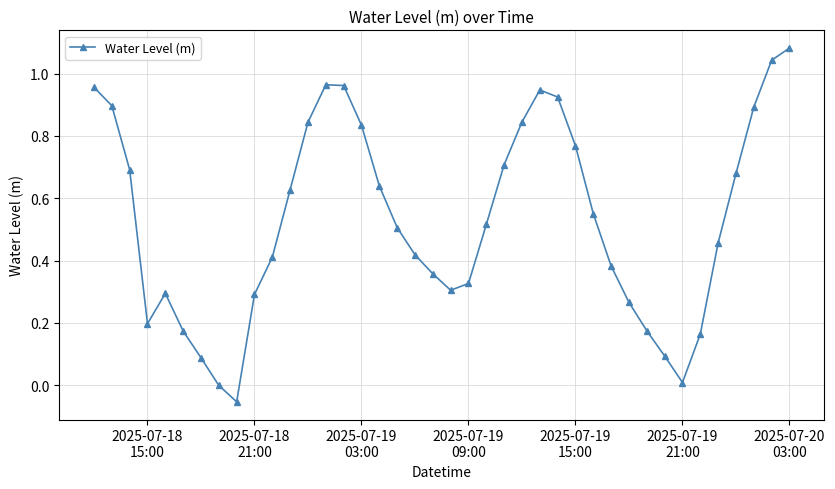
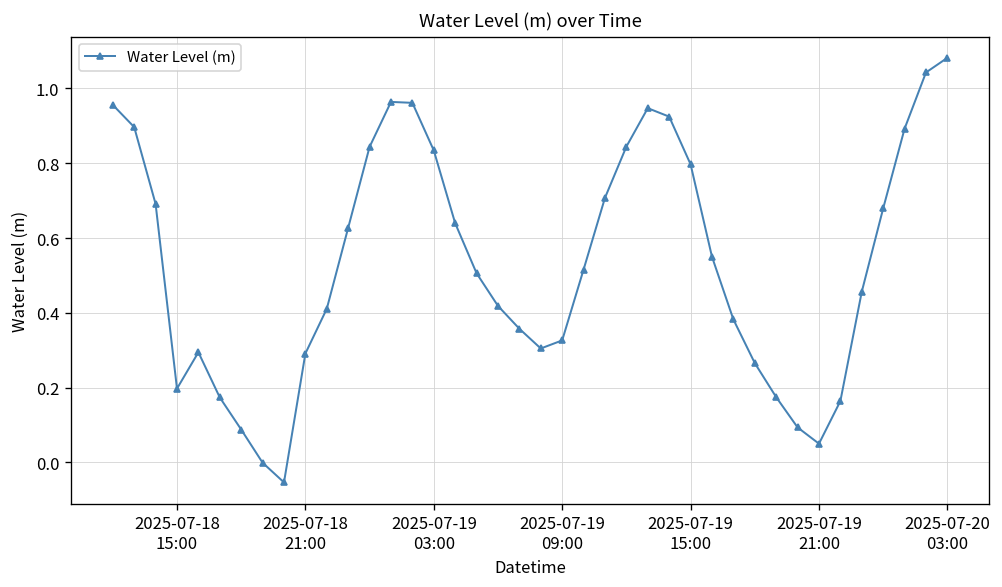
  {
    "2025-07-18 15:00": 0.20,
    "2025-07-18 21:00": 0.29,
    "2025-07-19 03:00": 0.83,
    "2025-07-19 09:00": 0.33,
-   "2025-07-19 15:00": 0.77,
-   "2025-07-19 21:00": 0.01,
+   "2025-07-19 15:00": 0.80,
+   "2025-07-19 21:00": 0.05,
    "2025-07-20 03:00": 1.08
  }
